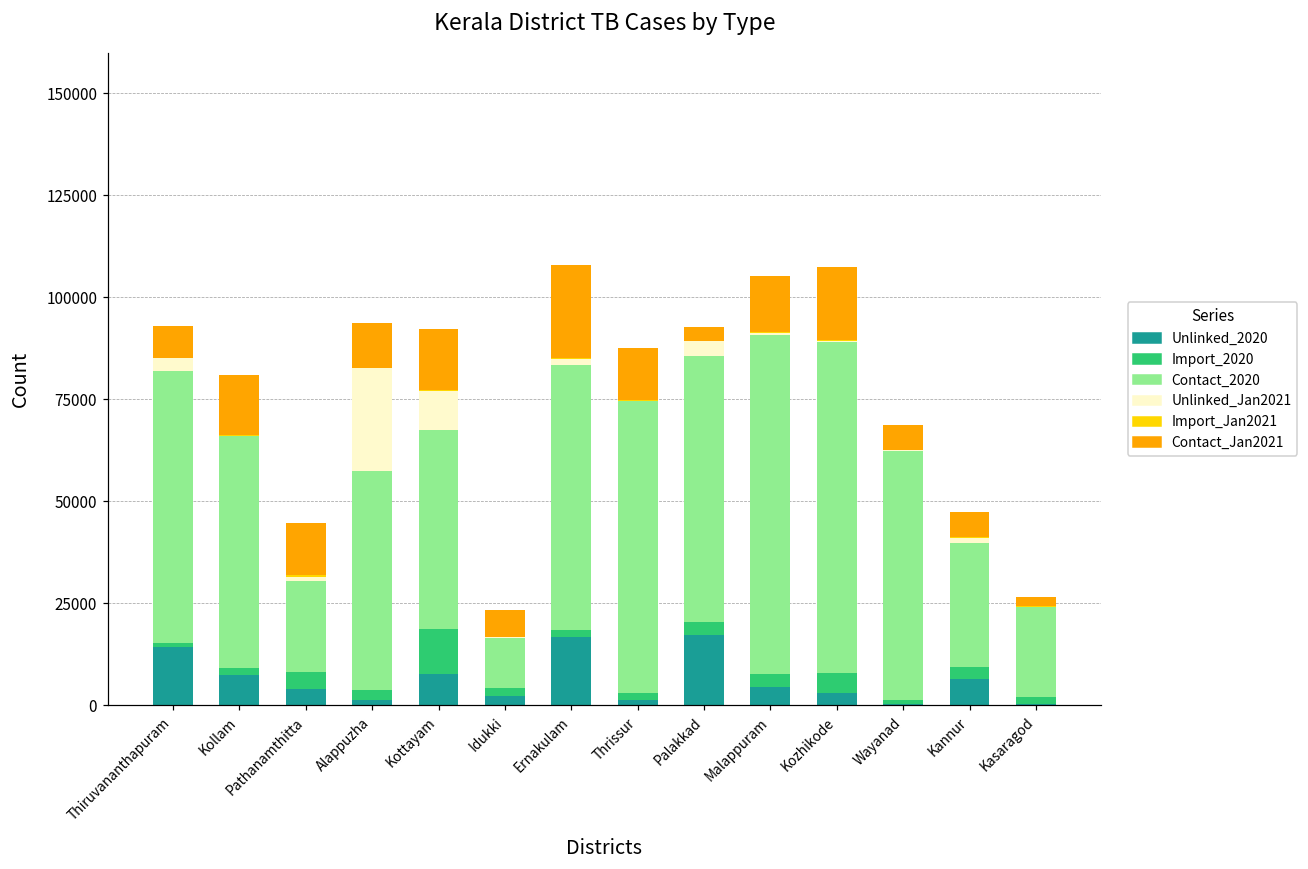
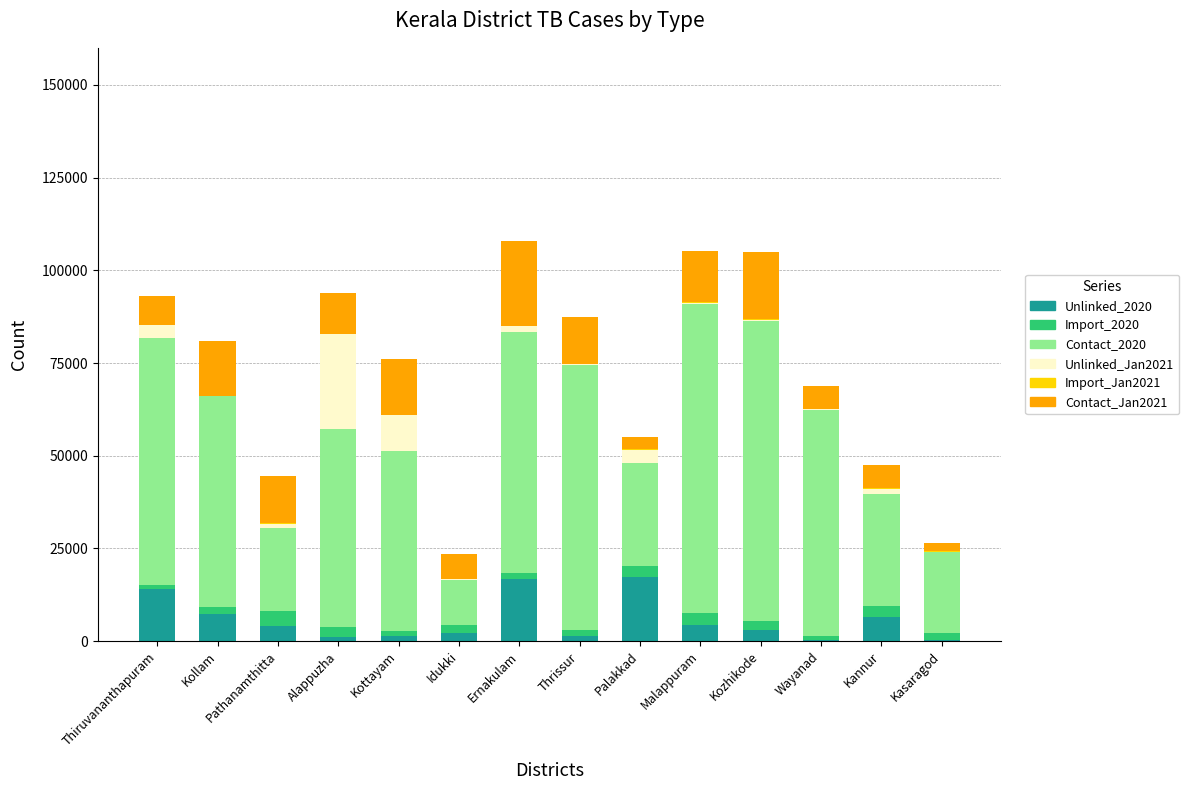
  {
    "Unlinked_2020": {
      "Thiruvananthapuram": 14000,
      "Kollam": 7000,
      "Pathanamthitta": 4000,
      "Alappuzha": 1000,
-     "Kottayam": 8000,
+     "Kottayam": 1000,
      "Idukki": 2000,
      "Ernakulam": 17000,
      "Thrissur": 1000,
      "Palakkad": 17000,
      "Malappuram": 4000,
      "Kozhikode": 3000,
      "Kannur": 6000
    },
    "Import_2020": {
      "Thiruvananthapuram": 1000,
      "Kollam": 2000,
      "Pathanamthitta": 4000,
      "Alappuzha": 3000,
-     "Kottayam": 11000,
+     "Kottayam": 1000,
      "Idukki": 2000,
      "Ernakulam": 2000,
      "Thrissur": 2000,
      "Palakkad": 3000,
      "Malappuram": 3000,
-     "Kozhikode": 5000,
+     "Kozhikode": 2000,
      "Wayanad": 1000,
      "Kannur": 3000,
      "Kasaragod": 2000
    },
    "Contact_2020": {
      "Thiruvananthapuram": 67000,
      "Kollam": 57000,
      "Pathanamthitta": 22000,
      "Alappuzha": 54000,
      "Kottayam": 49000,
      "Idukki": 12000,
      "Ernakulam": 65000,
      "Thrissur": 72000,
-     "Palakkad": 65000,
+     "Palakkad": 28000,
      "Malappuram": 83000,
      "Kozhikode": 81000,
      "Wayanad": 61000,
      "Kannur": 30000,
      "Kasaragod": 22000
    },
    "Unlinked_Jan2021": {
      "Thiruvananthapuram": 3000,
      "Pathanamthitta": 1000,
      "Alappuzha": 25000,
      "Kottayam": 10000,
      "Ernakulam": 1000,
      "Palakkad": 4000,
      "Kannur": 1000,
      "Kasaragod": 0
    }
  }
